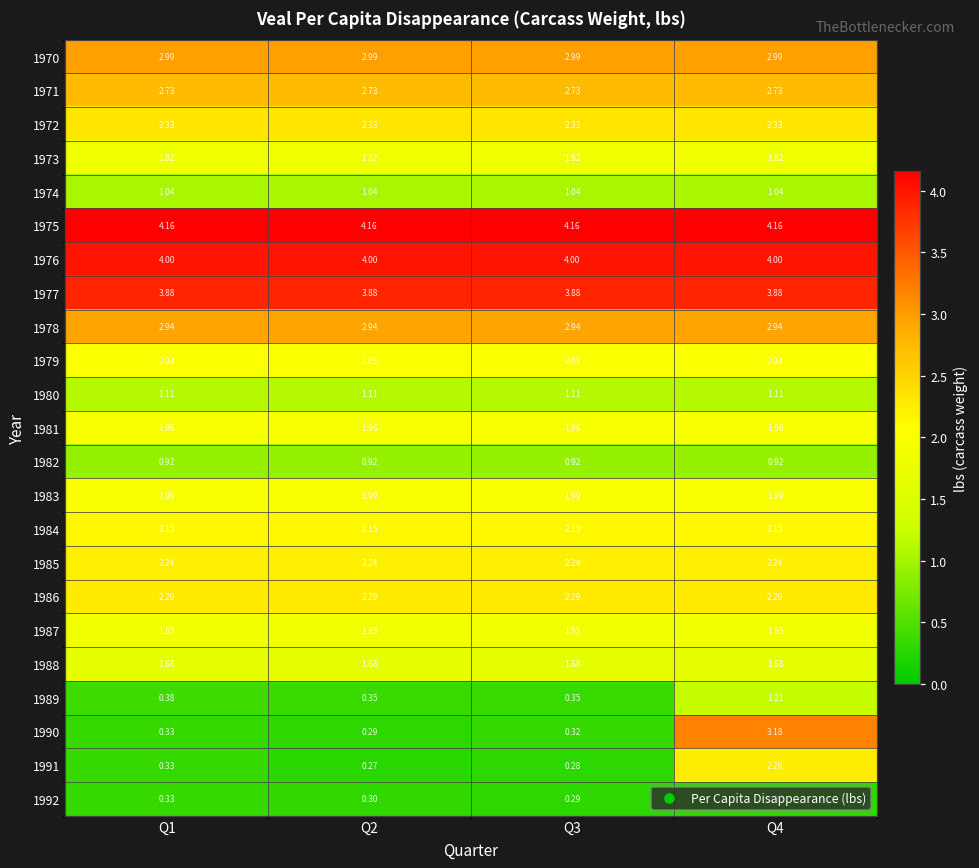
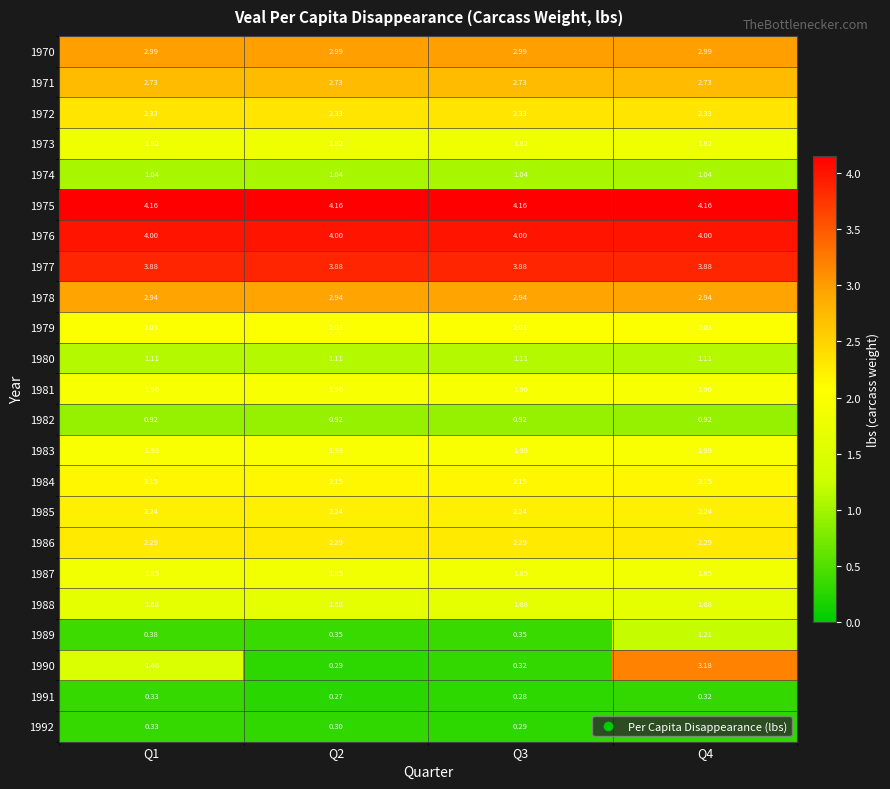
  {
    "1970": {
      "Q1": 2.99,
      "Q2": 2.99,
      "Q3": 2.99,
      "Q4": 2.99
    },
    "1971": {
      "Q1": 2.73,
      "Q2": 2.73,
      "Q3": 2.73,
      "Q4": 2.73
    },
    "1972": {
      "Q1": 2.33,
      "Q2": 2.33,
      "Q3": 2.33,
      "Q4": 2.33
    },
    "1973": {
      "Q1": 1.82,
      "Q2": 1.82,
      "Q3": 1.82,
      "Q4": 1.82
    },
    "1974": {
      "Q1": 1.04,
      "Q2": 1.04,
      "Q3": 1.04,
      "Q4": 1.04
    },
    "1975": {
      "Q1": 4.16,
      "Q2": 4.16,
      "Q3": 4.16,
      "Q4": 4.16
    },
    "1976": {
      "Q1": 4.00,
      "Q2": 4.00,
      "Q3": 4.00,
      "Q4": 4.00
    },
    "1977": {
      "Q1": 3.88,
      "Q2": 3.88,
      "Q3": 3.88,
      "Q4": 3.88
    },
    "1978": {
      "Q1": 2.94,
      "Q2": 2.94,
      "Q3": 2.94,
      "Q4": 2.94
    },
    "1979": {
      "Q1": 2.03,
      "Q2": 2.03,
      "Q3": 2.03,
      "Q4": 2.03
    },
    "1980": {
      "Q1": 1.11,
      "Q2": 1.11,
      "Q3": 1.11,
      "Q4": 1.11
    },
    "1981": {
      "Q1": 1.96,
      "Q2": 1.96,
      "Q3": 1.96,
      "Q4": 1.96
    },
    "1982": {
      "Q1": 0.92,
      "Q2": 0.92,
      "Q3": 0.92,
      "Q4": 0.92
    },
    "1983": {
      "Q1": 1.99,
      "Q2": 1.99,
      "Q3": 1.99,
      "Q4": 1.99
    },
    "1984": {
      "Q1": 2.15,
      "Q2": 2.15,
      "Q3": 2.15,
      "Q4": 2.15
    },
    "1985": {
      "Q1": 2.24,
      "Q2": 2.24,
      "Q3": 2.24,
      "Q4": 2.24
    },
    "1986": {
      "Q1": 2.29,
      "Q2": 2.29,
      "Q3": 2.29,
      "Q4": 2.29
    },
    "1987": {
      "Q1": 1.85,
      "Q2": 1.85,
      "Q3": 1.85,
      "Q4": 1.85
    },
    "1988": {
      "Q1": 1.68,
      "Q2": 1.68,
      "Q3": 1.68,
      "Q4": 1.68
    },
    "1989": {
      "Q1": 0.38,
      "Q2": 0.35,
      "Q3": 0.35,
      "Q4": 1.21
    },
    "1990": {
-     "Q1": 0.33,
+     "Q1": 1.46,
      "Q2": 0.29,
      "Q3": 0.32,
      "Q4": 3.18
    },
    "1991": {
      "Q1": 0.33,
      "Q2": 0.27,
      "Q3": 0.28,
-     "Q4": 2.26
+     "Q4": 0.32
    },
    "1992": {
      "Q1": 0.33,
      "Q2": 0.30,
      "Q3": 0.29
    }
  }
